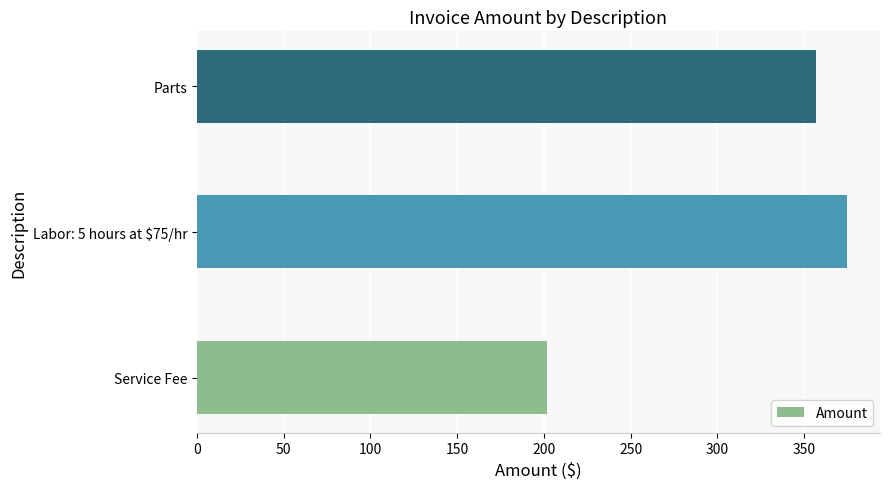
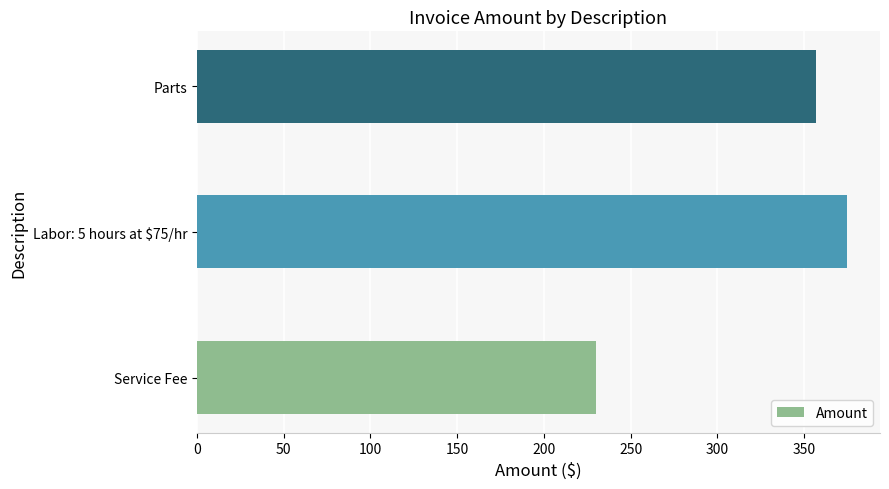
  {
    "Parts": 357,
    "Labor: 5 hours at $75/hr": 375,
-   "Service Fee": 202
+   "Service Fee": 230
  }
